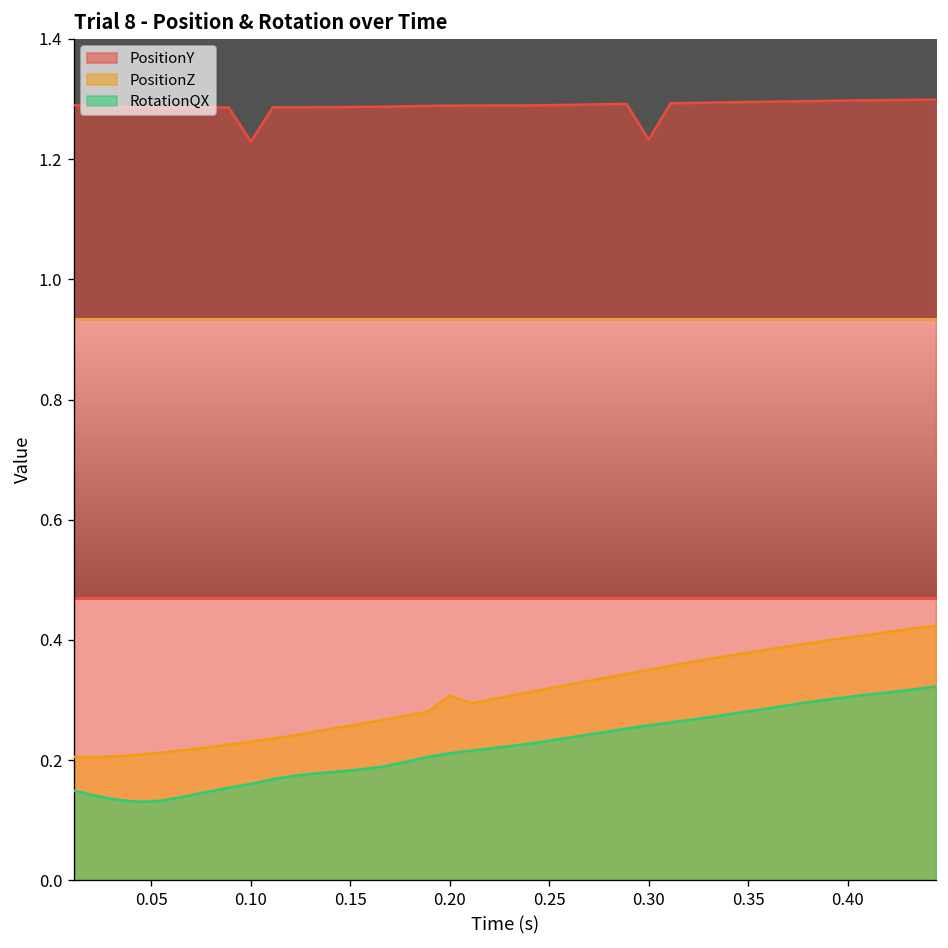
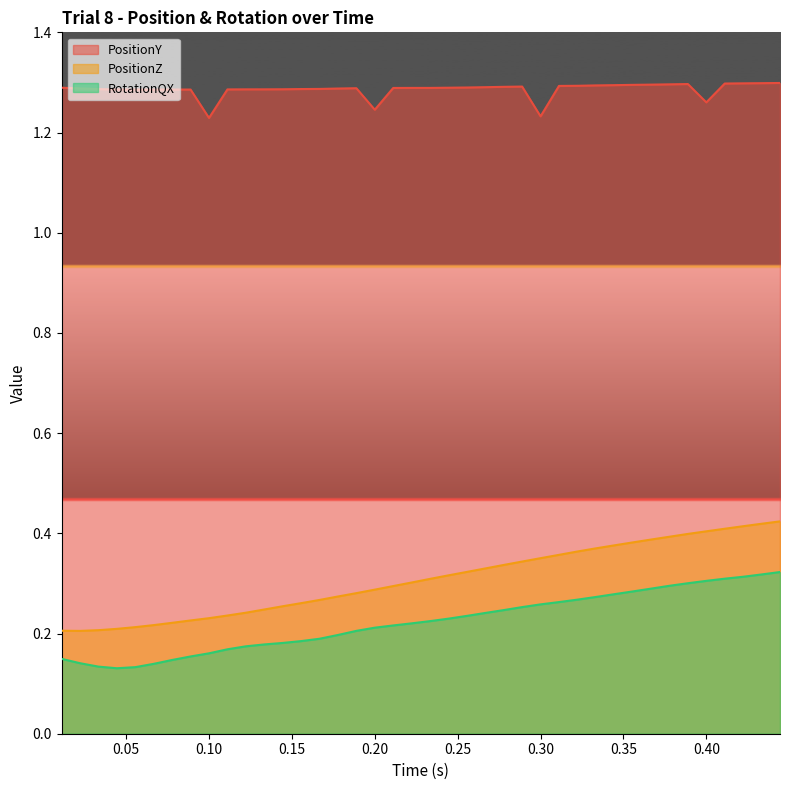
  {
    "PositionY": {
      "0.10": 1.23,
-     "0.20": 1.29,
+     "0.20": 1.25,
      "0.30": 1.23,
-     "0.40": 1.30
+     "0.40": 1.26
    },
    "PositionZ": {
      "0.10": 0.23,
-     "0.20": 0.31,
+     "0.20": 0.29,
      "0.30": 0.35,
      "0.40": 0.40
    },
    "RotationQX": {
      "0.10": 0.16,
      "0.20": 0.21,
      "0.30": 0.26,
      "0.40": 0.31
    }
  }
